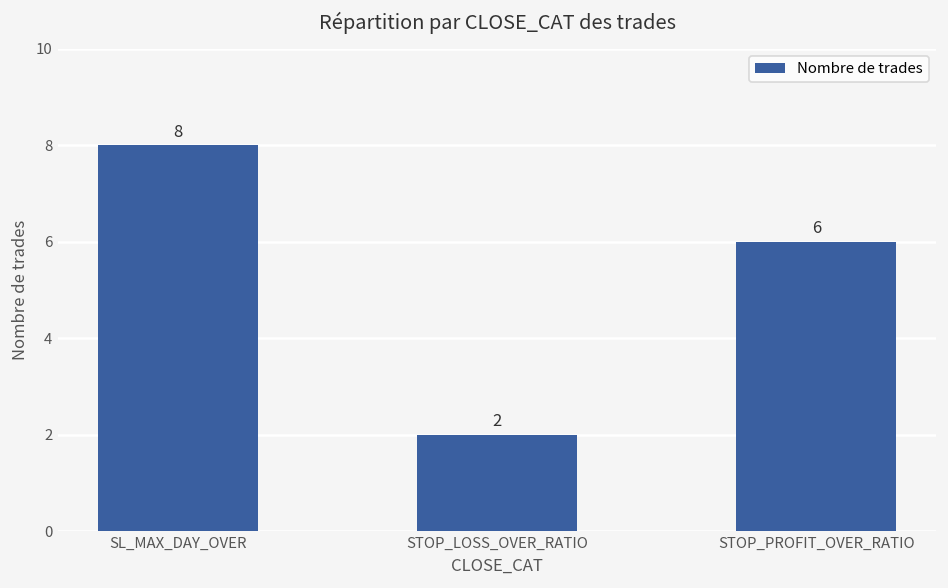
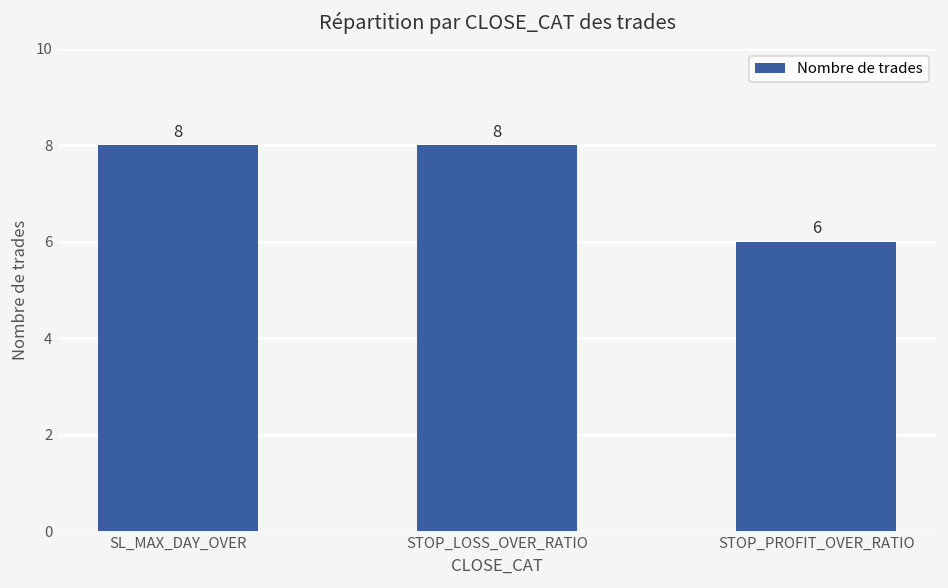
  {
    "SL_MAX_DAY_OVER": 8,
-   "STOP_LOSS_OVER_RATIO": 2,
+   "STOP_LOSS_OVER_RATIO": 8,
    "STOP_PROFIT_OVER_RATIO": 6
  }
